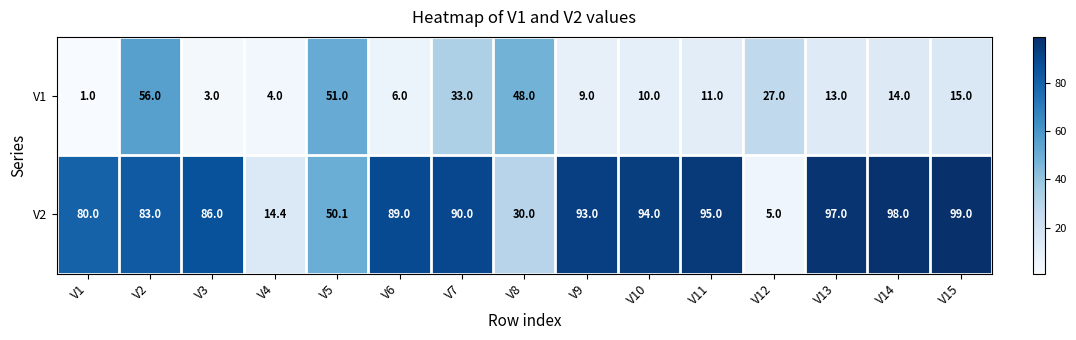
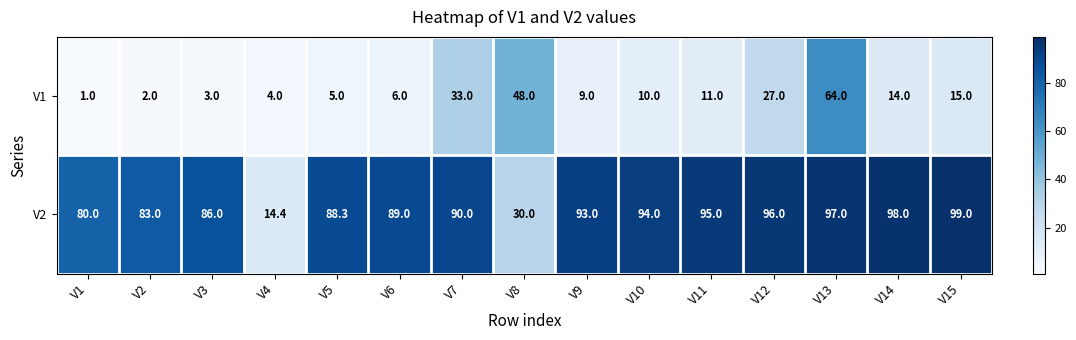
  {
    "V1": {
      "V1": 1.0,
-     "V2": 56.0,
+     "V2": 2.0,
      "V3": 3.0,
      "V4": 4.0,
-     "V5": 51.0,
+     "V5": 5.0,
      "V6": 6.0,
      "V7": 33.0,
      "V8": 48.0,
      "V9": 9.0,
      "V10": 10.0,
      "V11": 11.0,
      "V12": 27.0,
-     "V13": 13.0,
+     "V13": 64.0,
      "V14": 14.0,
      "V15": 15.0
    },
    "V2": {
      "V1": 80.0,
      "V2": 83.0,
      "V3": 86.0,
      "V4": 14.4,
-     "V5": 50.1,
+     "V5": 88.3,
      "V6": 89.0,
      "V7": 90.0,
      "V8": 30.0,
      "V9": 93.0,
      "V10": 94.0,
      "V11": 95.0,
-     "V12": 5.0,
+     "V12": 96.0,
      "V13": 97.0,
      "V14": 98.0,
      "V15": 99.0
    }
  }
